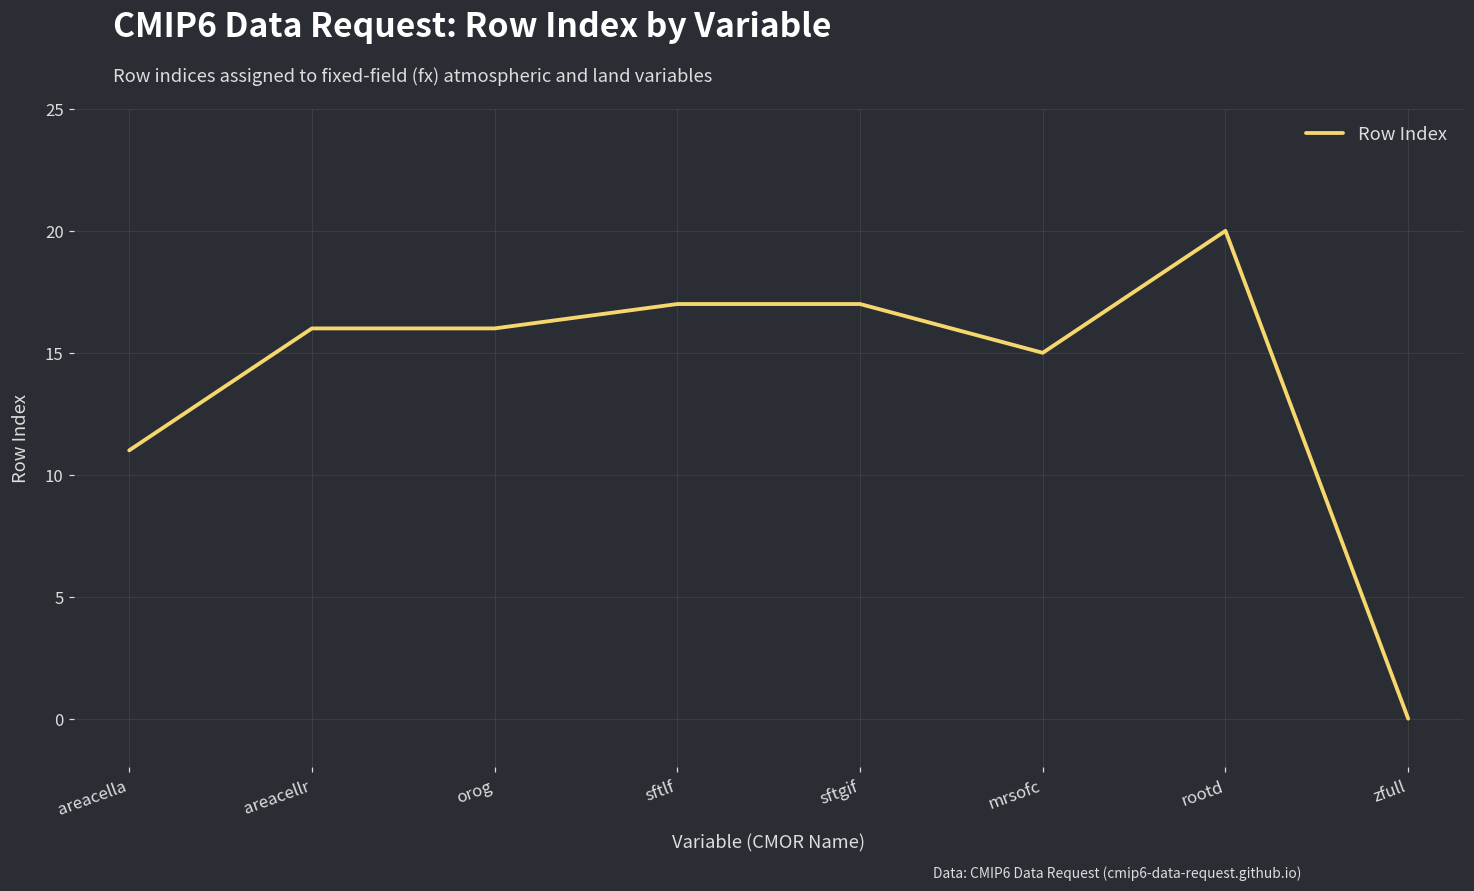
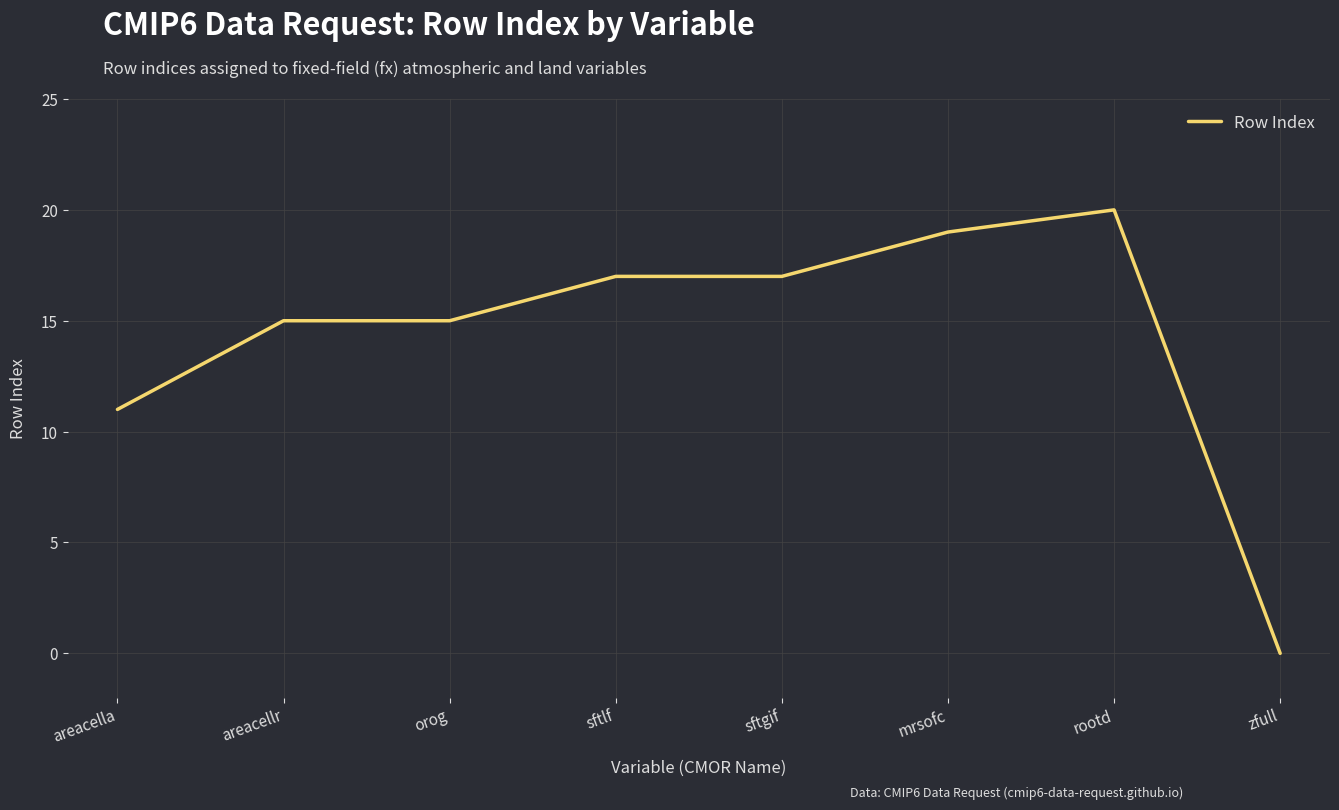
  {
    "areacella": 11,
-   "areacellr": 16,
-   "orog": 16,
+   "areacellr": 15,
+   "orog": 15,
    "sftlf": 17,
    "sftgif": 17,
-   "mrsofc": 15,
+   "mrsofc": 19,
    "rootd": 20,
    "zfull": 0
  }
